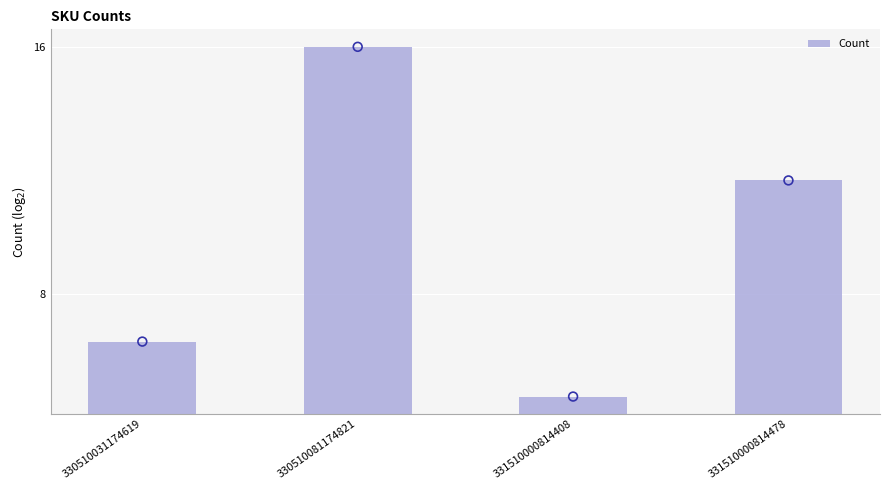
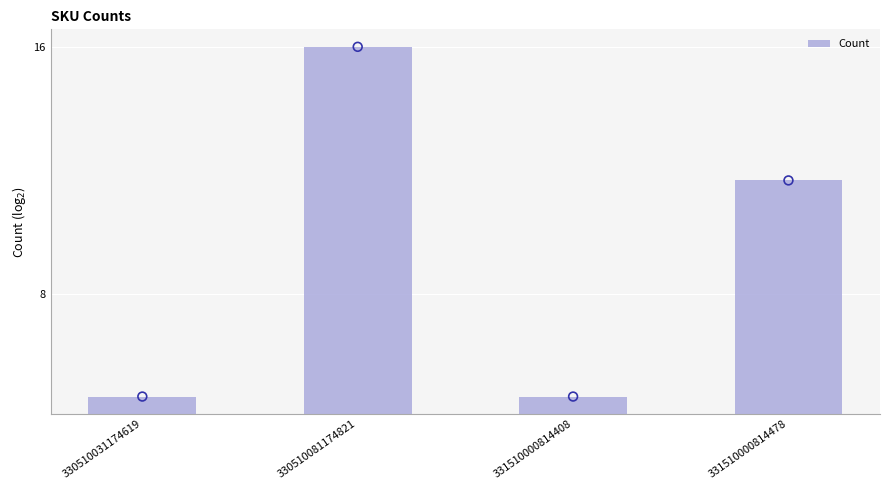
  {
-   "330510031174619": 7,
+   "330510031174619": 6,
    "330510081174821": 16,
    "331510000814408": 6,
    "331510000814478": 11
  }
